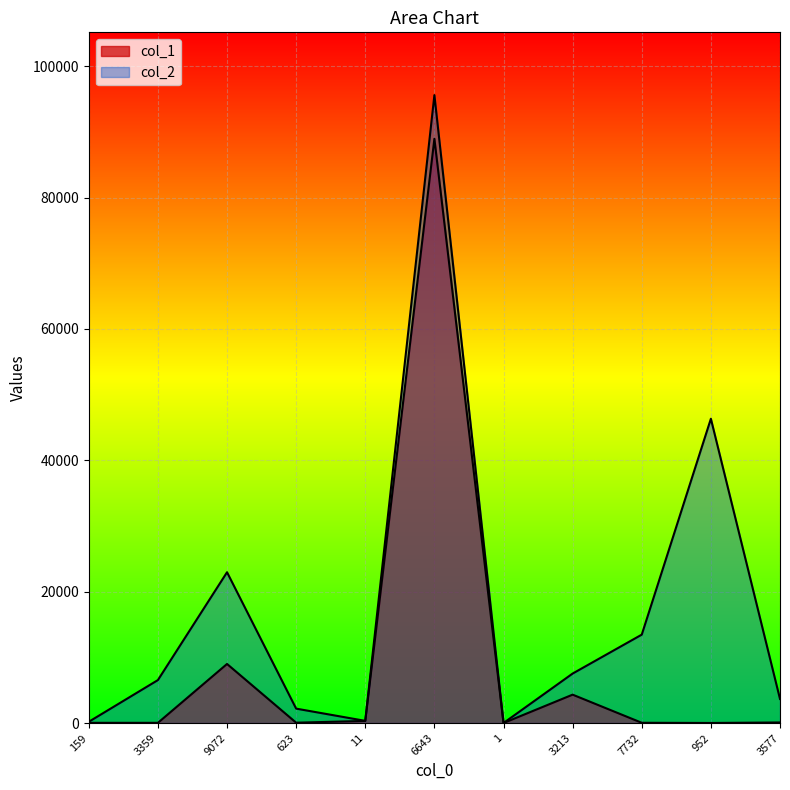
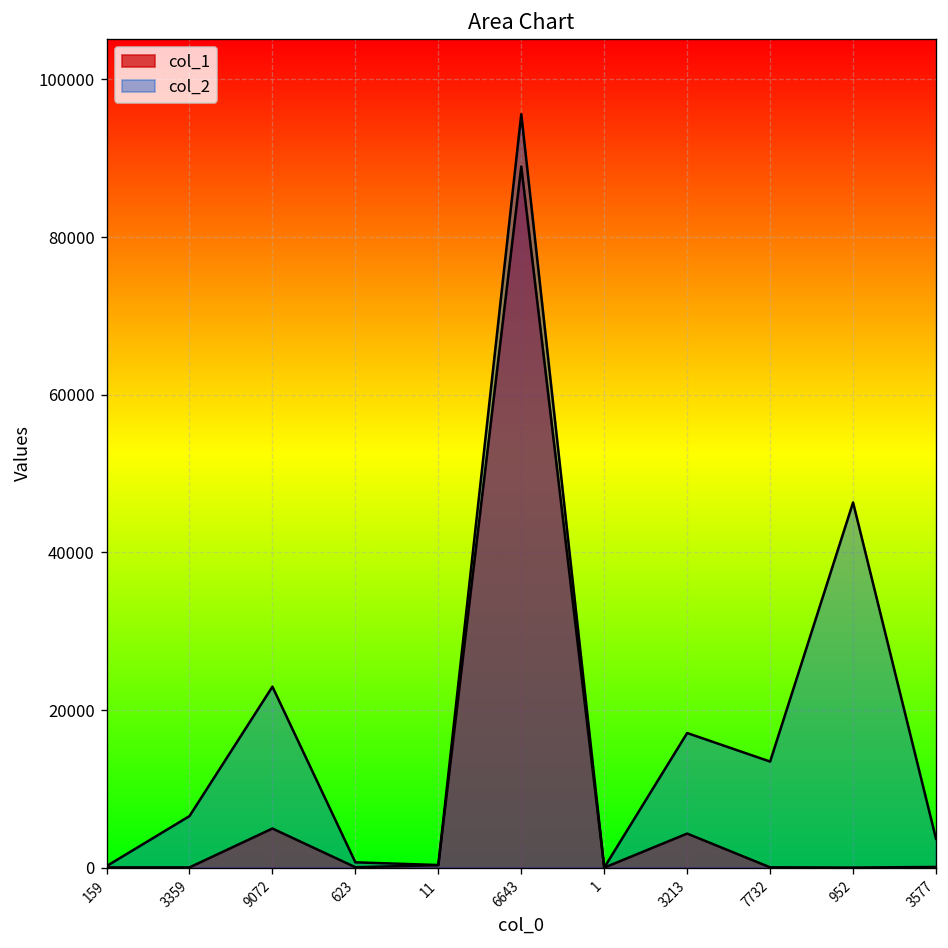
  {
    "col_1": {
      "3359": 0,
-     "9072": 9000,
+     "9072": 5000,
      "623": 0,
      "6643": 89000,
      "3213": 4000,
      "7732": 0,
      "952": 0,
      "3577": 0
    },
    "col_2": {
      "3359": 7000,
      "9072": 23000,
-     "623": 2000,
+     "623": 1000,
      "6643": 96000,
-     "3213": 8000,
+     "3213": 17000,
      "7732": 13000,
      "952": 46000,
      "3577": 4000
    }
  }
